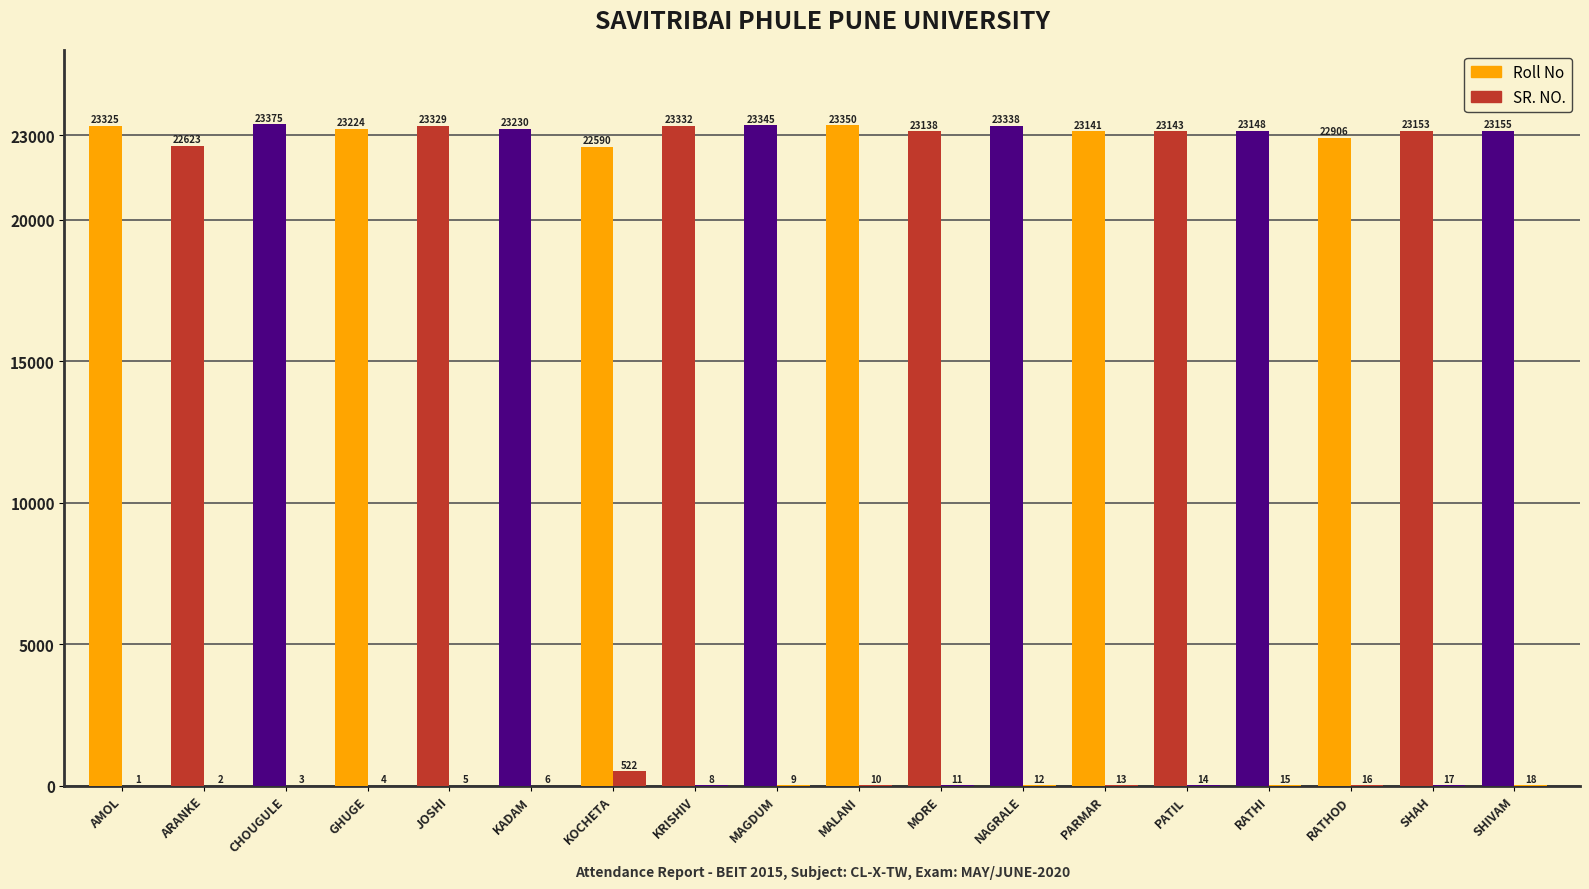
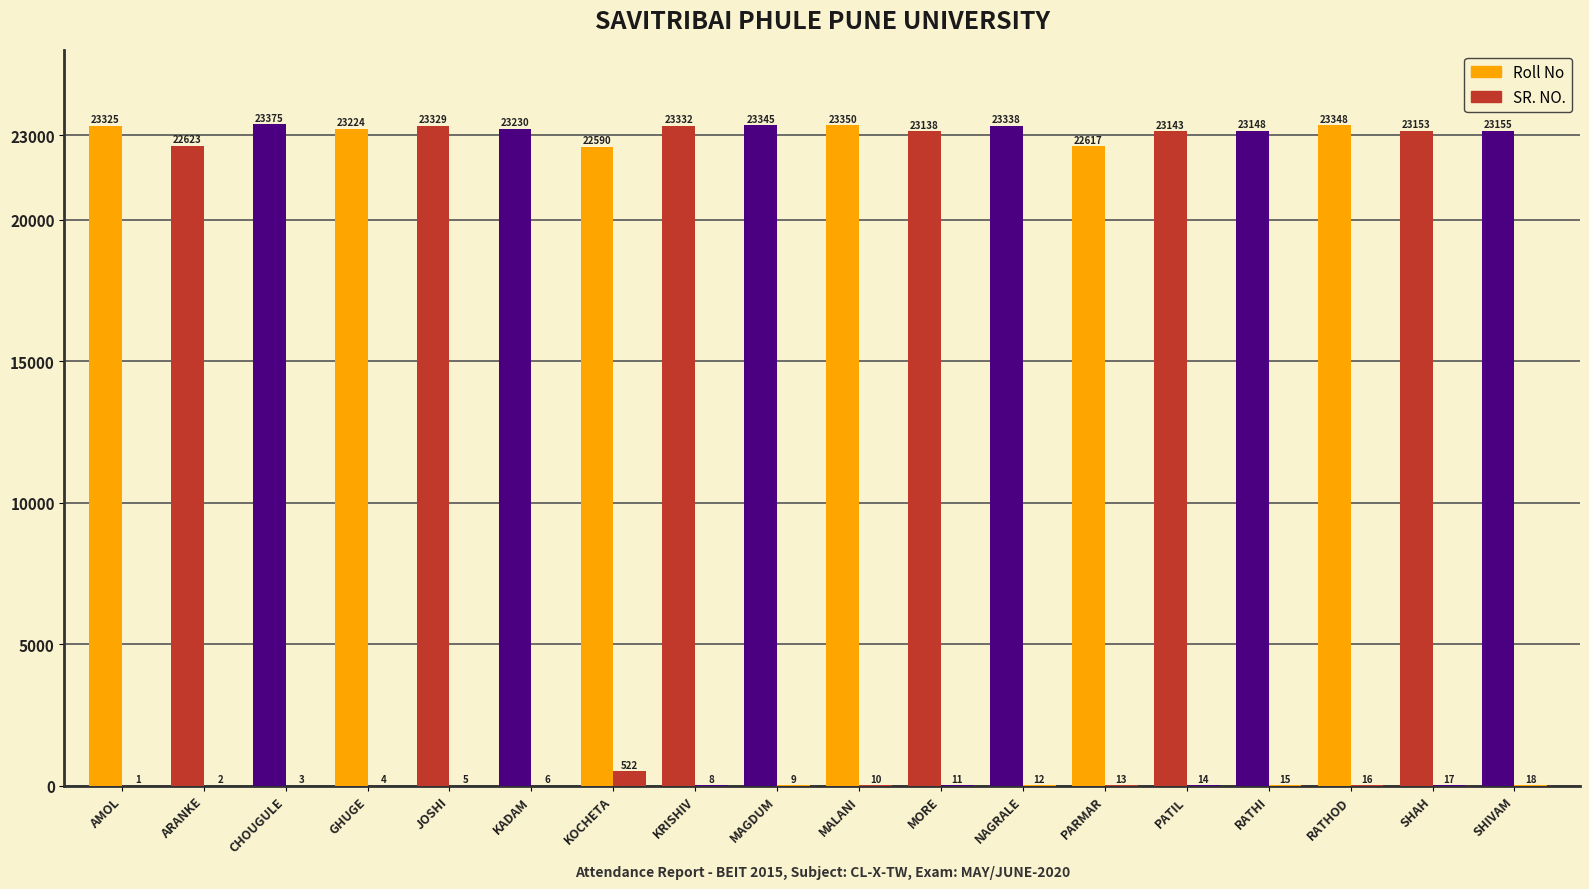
  {
    "Roll No": {
      "AMOL": 23325,
      "ARANKE": 22623,
      "CHOUGULE": 23375,
      "GHUGE": 23224,
      "JOSHI": 23329,
      "KADAM": 23230,
      "KOCHETA": 22590,
      "KRISHIV": 23332,
      "MAGDUM": 23345,
      "MALANI": 23350,
      "MORE": 23138,
      "NAGRALE": 23338,
-     "PARMAR": 23141,
+     "PARMAR": 22617,
      "PATIL": 23143,
      "RATHI": 23148,
-     "RATHOD": 22906,
+     "RATHOD": 23348,
      "SHAH": 23153,
      "SHIVAM": 23155
    },
    "SR. NO.": {
      "AMOL": 1,
      "ARANKE": 2,
      "CHOUGULE": 3,
      "GHUGE": 4,
      "JOSHI": 5,
      "KADAM": 6,
      "KOCHETA": 522,
      "KRISHIV": 8,
      "MAGDUM": 9,
      "MALANI": 10,
      "MORE": 11,
      "NAGRALE": 12,
      "PARMAR": 13,
      "PATIL": 14,
      "RATHI": 15,
      "RATHOD": 16,
      "SHAH": 17,
      "SHIVAM": 18
    }
  }
